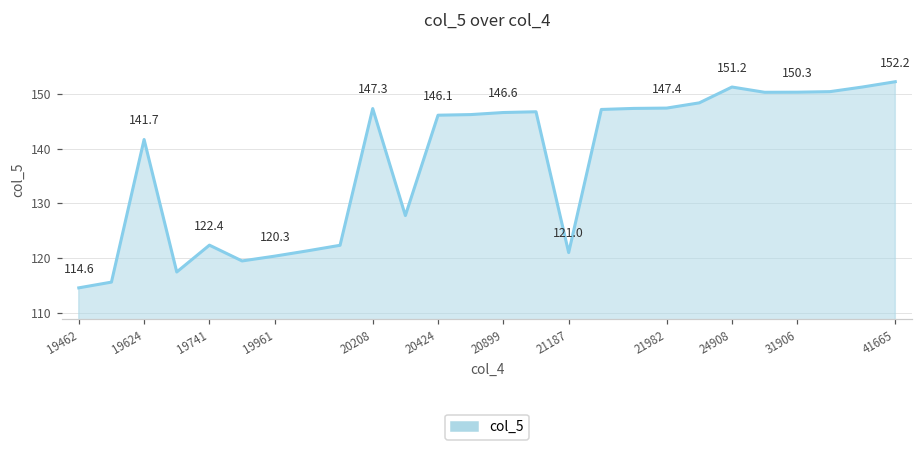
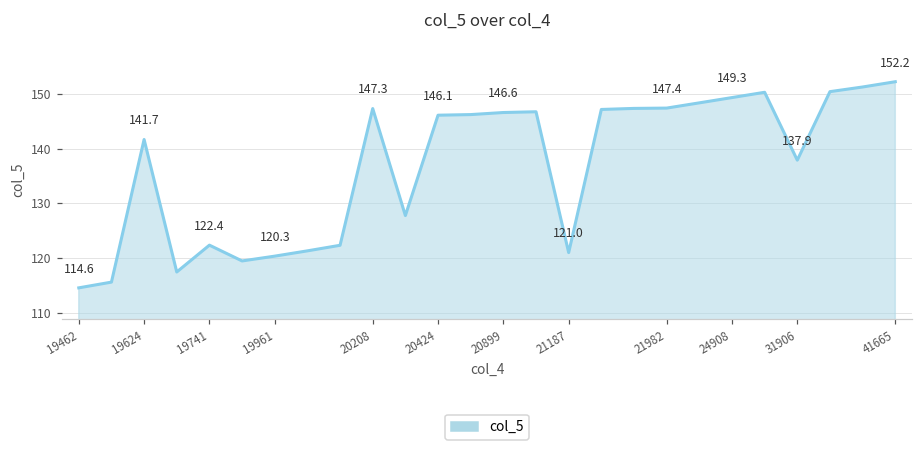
  {
    "19462": 114.6,
    "19624": 141.7,
    "19741": 122.4,
    "19961": 120.3,
    "20208": 147.3,
    "20424": 146.1,
    "20899": 146.6,
    "21187": 121.0,
    "21982": 147.4,
-   "24908": 151.2,
-   "31906": 150.3,
+   "24908": 149.3,
+   "31906": 137.9,
    "41665": 152.2
  }
